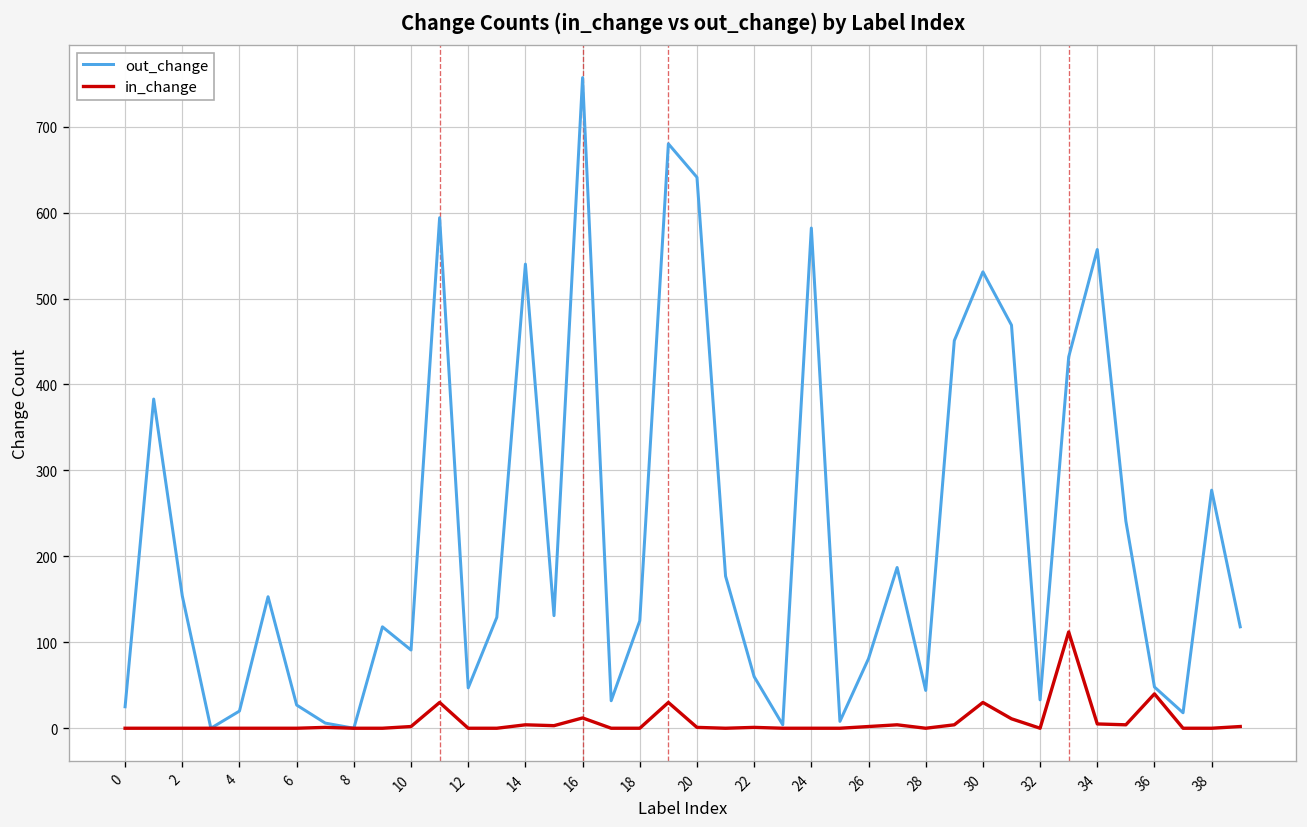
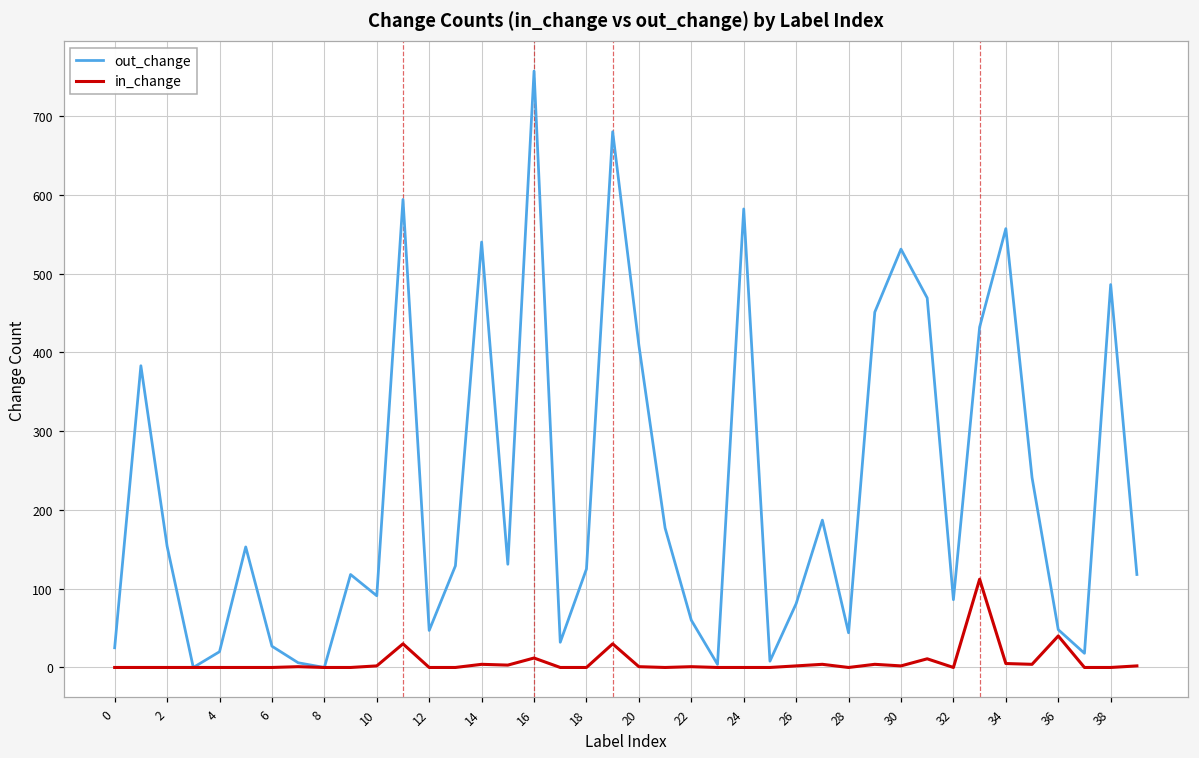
  {
    "out_change": {
      "0": 30,
      "2": 150,
      "4": 20,
      "6": 30,
      "10": 90,
      "12": 50,
      "14": 540,
      "16": 760,
      "18": 130,
-     "20": 640,
+     "20": 410,
      "22": 60,
      "24": 580,
      "26": 80,
      "28": 40,
      "30": 530,
-     "32": 30,
+     "32": 90,
      "34": 560,
      "36": 50,
-     "38": 280
+     "38": 490
    },
    "in_change": {
      "0": 0,
      "2": 0,
      "4": 0,
      "6": 0,
      "10": 0,
      "12": 0,
      "14": 0,
      "16": 10,
      "18": 0,
      "20": 0,
      "22": 0,
      "24": 0,
      "26": 0,
      "28": 0,
-     "30": 30,
+     "30": 0,
      "32": 0,
      "34": 10,
      "36": 40,
      "38": 0
    }
  }
